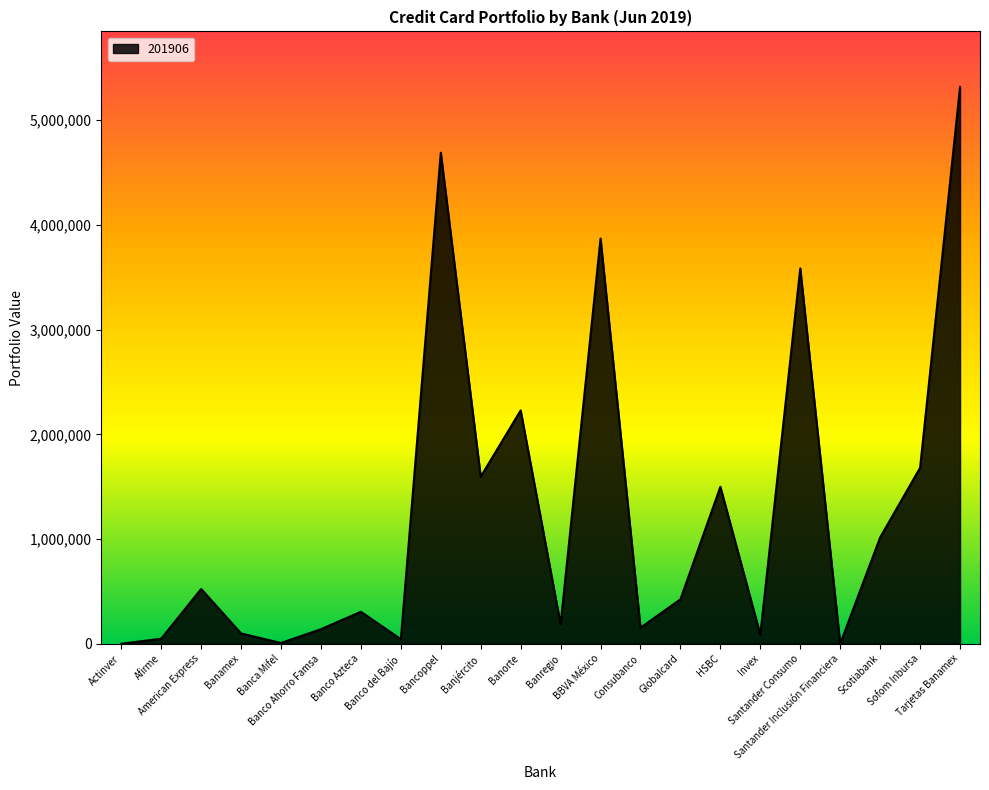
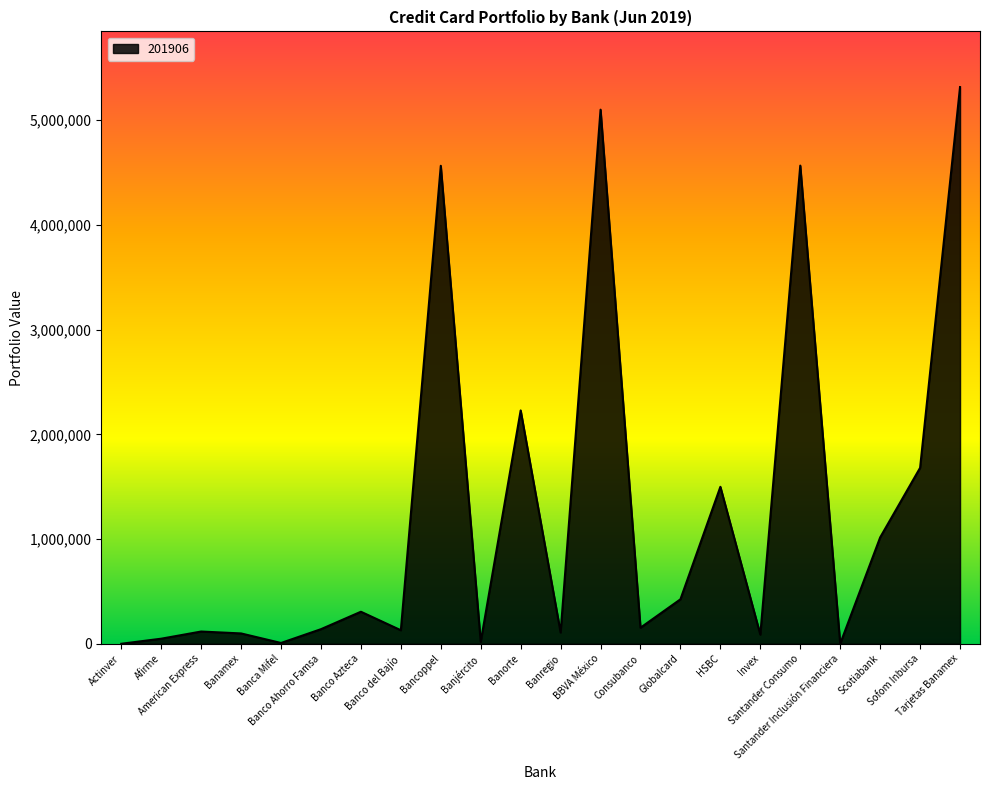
  {
    "Actinver": "0",
    "Afirme": "50,000",
-   "American Express": "520,000",
+   "American Express": "120,000",
    "Banamex": "100,000",
    "Banca Mifel": "10,000",
    "Banco Ahorro Famsa": "140,000",
    "Banco Azteca": "310,000",
-   "Banco del Bajío": "40,000",
-   "Bancoppel": "4,690,000",
-   "Banjército": "1,600,000",
+   "Banco del Bajío": "130,000",
+   "Bancoppel": "4,570,000",
+   "Banjército": "20,000",
    "Banorte": "2,230,000",
-   "Banregio": "190,000",
-   "BBVA México": "3,870,000",
+   "Banregio": "110,000",
+   "BBVA México": "5,100,000",
    "Consubanco": "150,000",
    "Globalcard": "420,000",
    "HSBC": "1,500,000",
    "Invex": "90,000",
-   "Santander Consumo": "3,590,000",
+   "Santander Consumo": "4,570,000",
    "Santander Inclusión Financiera": "0",
    "Scotiabank": "1,020,000",
    "Sofom Inbursa": "1,680,000",
    "Tarjetas Banamex": "5,320,000"
  }
